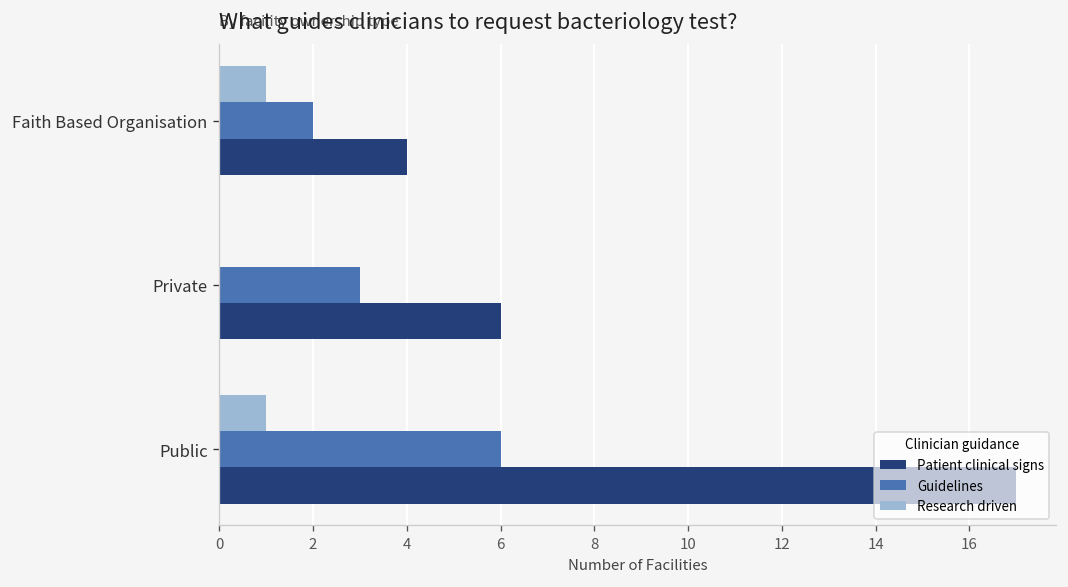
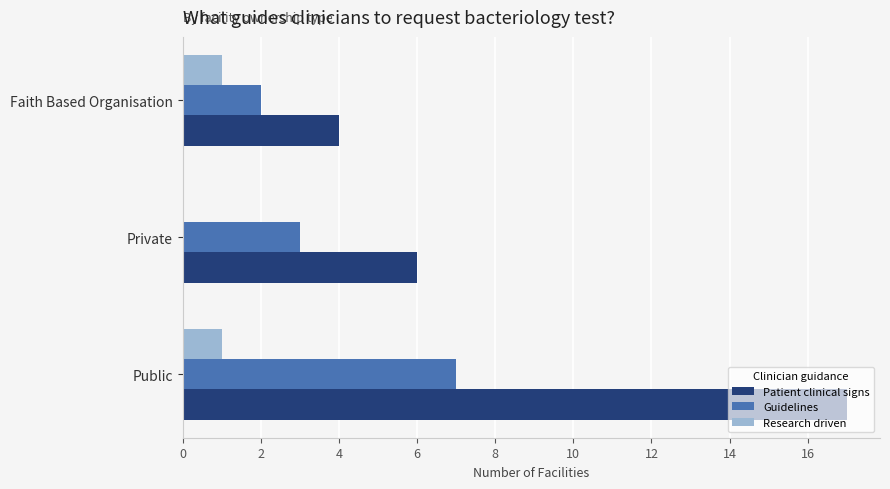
  {
    "Patient clinical signs": {
      "Faith Based Organisation": 4,
      "Private": 6
    },
    "Guidelines": {
      "Faith Based Organisation": 2,
      "Private": 3,
-     "Public": 6
+     "Public": 7
    },
    "Research driven": {
      "Faith Based Organisation": 1,
      "Private": 0,
      "Public": 1
    }
  }
